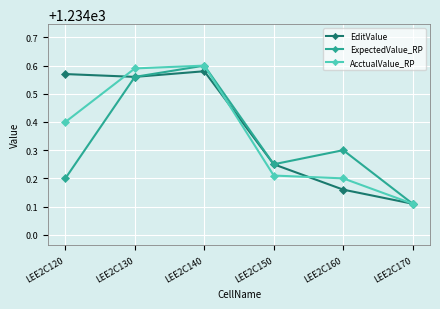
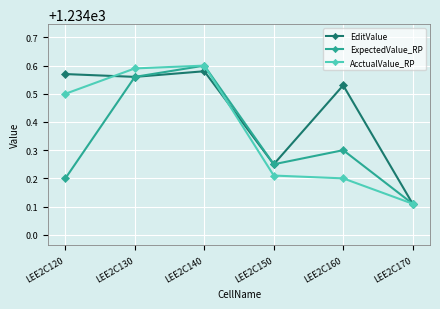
  {
    "EditValue": {
      "LEE2C120": 1234.57,
      "LEE2C140": 1234.58,
-     "LEE2C160": 1234.16
+     "LEE2C160": 1234.53
    },
    "ExpectedValue_RP": {
      "LEE2C120": 1234.20,
      "LEE2C160": 1234.30
    },
    "AcctualValue_RP": {
-     "LEE2C120": 1234.4,
+     "LEE2C120": 1234.5,
      "LEE2C130": 1234.59,
      "LEE2C150": 1234.21,
      "LEE2C160": 1234.2
    }
  }
